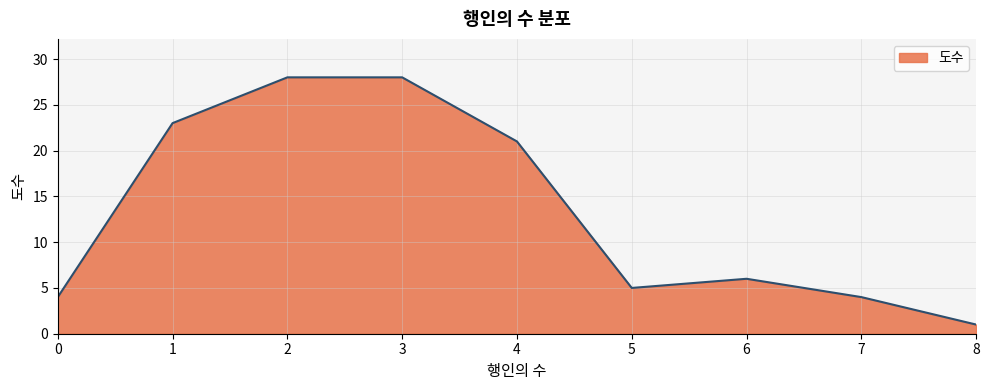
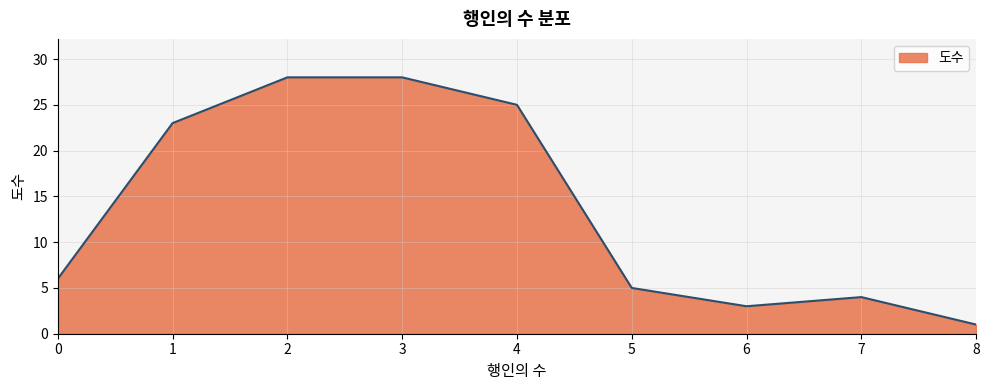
  {
-   "0": 4,
+   "0": 6,
    "1": 23,
    "2": 28,
    "3": 28,
-   "4": 21,
+   "4": 25,
    "5": 5,
-   "6": 6,
+   "6": 3,
    "7": 4,
    "8": 1
  }
